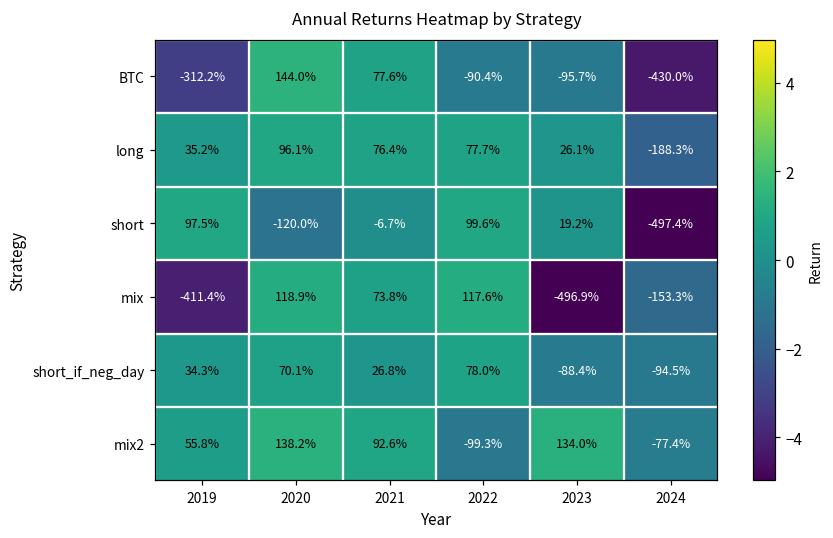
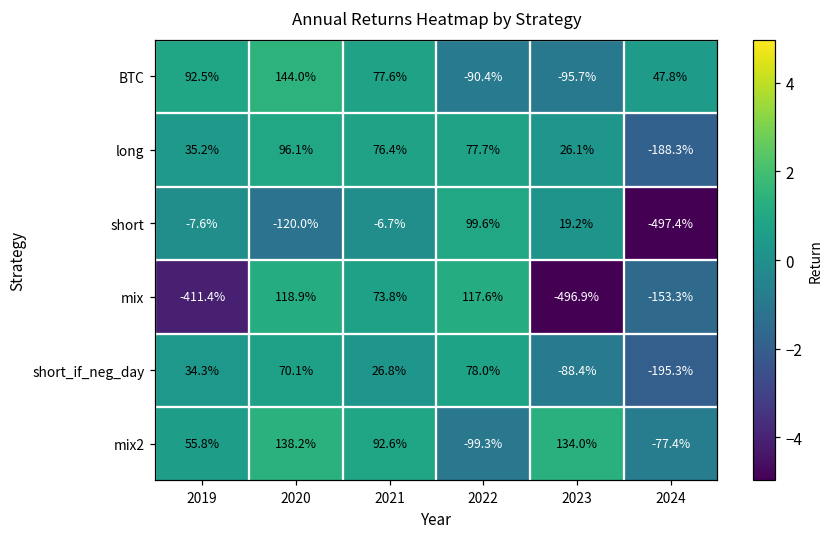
  {
    "BTC": {
-     "2019": "-312.2%",
+     "2019": "92.5%",
      "2020": "144.0%",
      "2021": "77.6%",
      "2022": "-90.4%",
      "2023": "-95.7%",
-     "2024": "-430.0%"
+     "2024": "47.8%"
    },
    "long": {
      "2019": "35.2%",
      "2020": "96.1%",
      "2021": "76.4%",
      "2022": "77.7%",
      "2023": "26.1%",
      "2024": "-188.3%"
    },
    "short": {
-     "2019": "97.5%",
+     "2019": "-7.6%",
      "2020": "-120.0%",
      "2021": "-6.7%",
      "2022": "99.6%",
      "2023": "19.2%",
      "2024": "-497.4%"
    },
    "mix": {
      "2019": "-411.4%",
      "2020": "118.9%",
      "2021": "73.8%",
      "2022": "117.6%",
      "2023": "-496.9%",
      "2024": "-153.3%"
    },
    "short_if_neg_day": {
      "2019": "34.3%",
      "2020": "70.1%",
      "2021": "26.8%",
      "2022": "78.0%",
      "2023": "-88.4%",
-     "2024": "-94.5%"
+     "2024": "-195.3%"
    },
    "mix2": {
      "2019": "55.8%",
      "2020": "138.2%",
      "2021": "92.6%",
      "2022": "-99.3%",
      "2023": "134.0%",
      "2024": "-77.4%"
    }
  }
